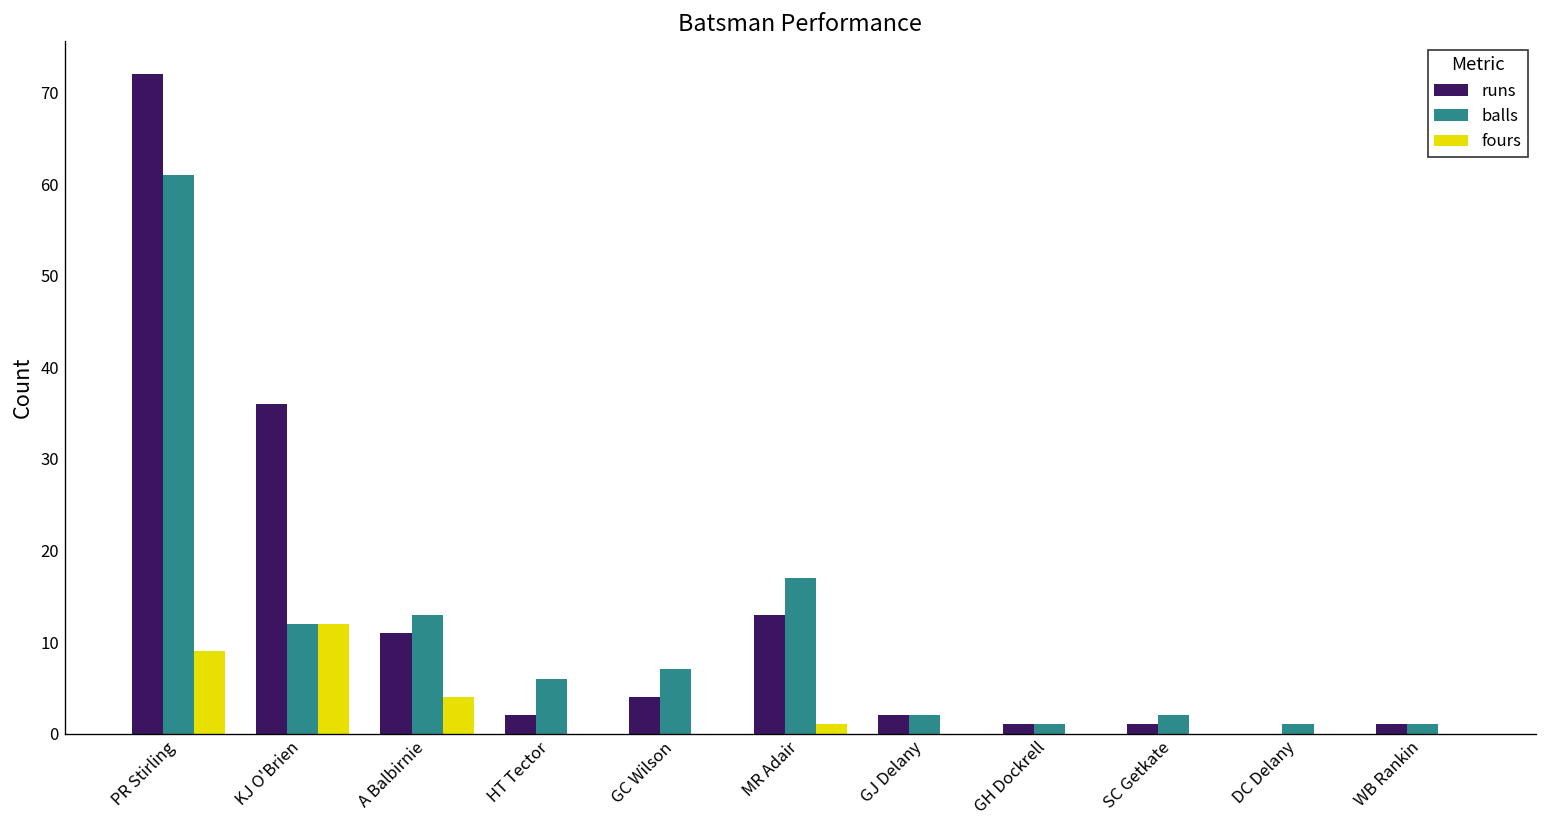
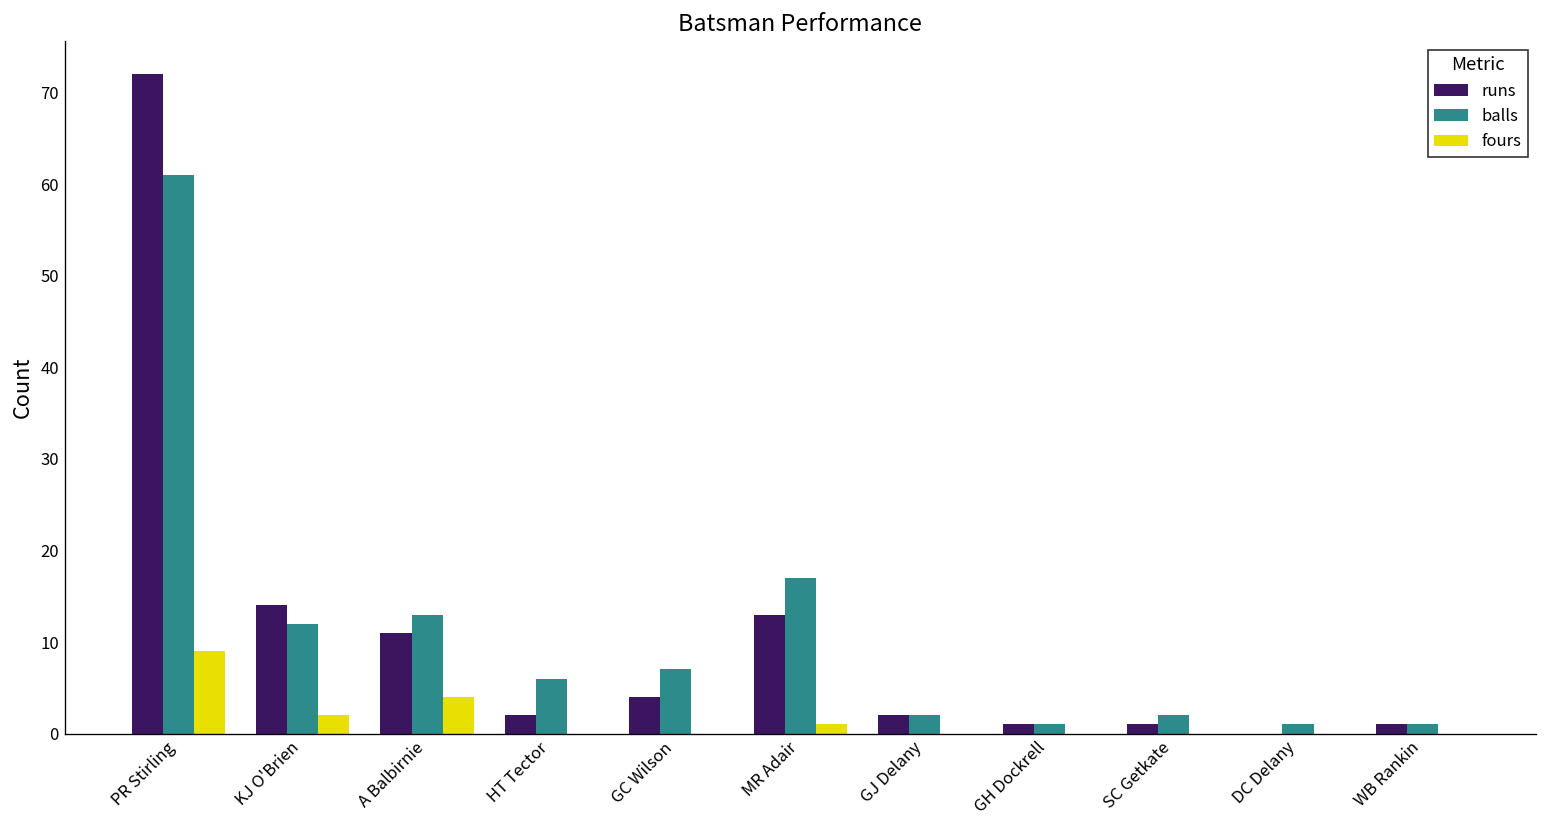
  {
    "runs": {
      "PR Stirling": 72,
-     "KJ O'Brien": 36,
+     "KJ O'Brien": 14,
      "A Balbirnie": 11,
      "HT Tector": 2,
      "GC Wilson": 4,
      "MR Adair": 13,
      "GJ Delany": 2,
      "GH Dockrell": 1,
      "SC Getkate": 1,
      "DC Delany": 0,
      "WB Rankin": 1
    },
    "balls": {
      "PR Stirling": 61,
      "KJ O'Brien": 12,
      "A Balbirnie": 13,
      "HT Tector": 6,
      "GC Wilson": 7,
      "MR Adair": 17,
      "GJ Delany": 2,
      "GH Dockrell": 1,
      "SC Getkate": 2,
      "DC Delany": 1,
      "WB Rankin": 1
    },
    "fours": {
      "PR Stirling": 9,
-     "KJ O'Brien": 12,
+     "KJ O'Brien": 2,
      "A Balbirnie": 4,
      "HT Tector": 0,
      "GC Wilson": 0,
      "MR Adair": 1,
      "GJ Delany": 0,
      "GH Dockrell": 0,
      "SC Getkate": 0,
      "DC Delany": 0,
      "WB Rankin": 0
    }
  }
